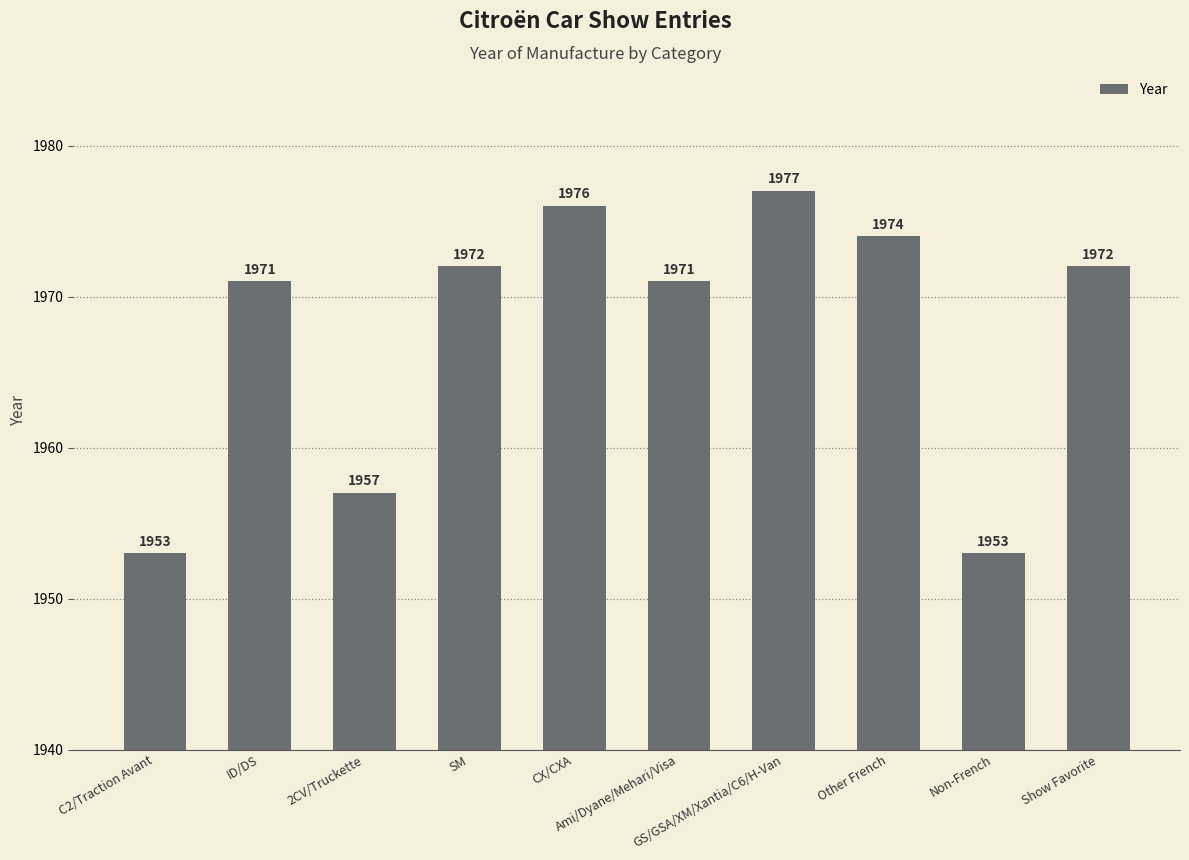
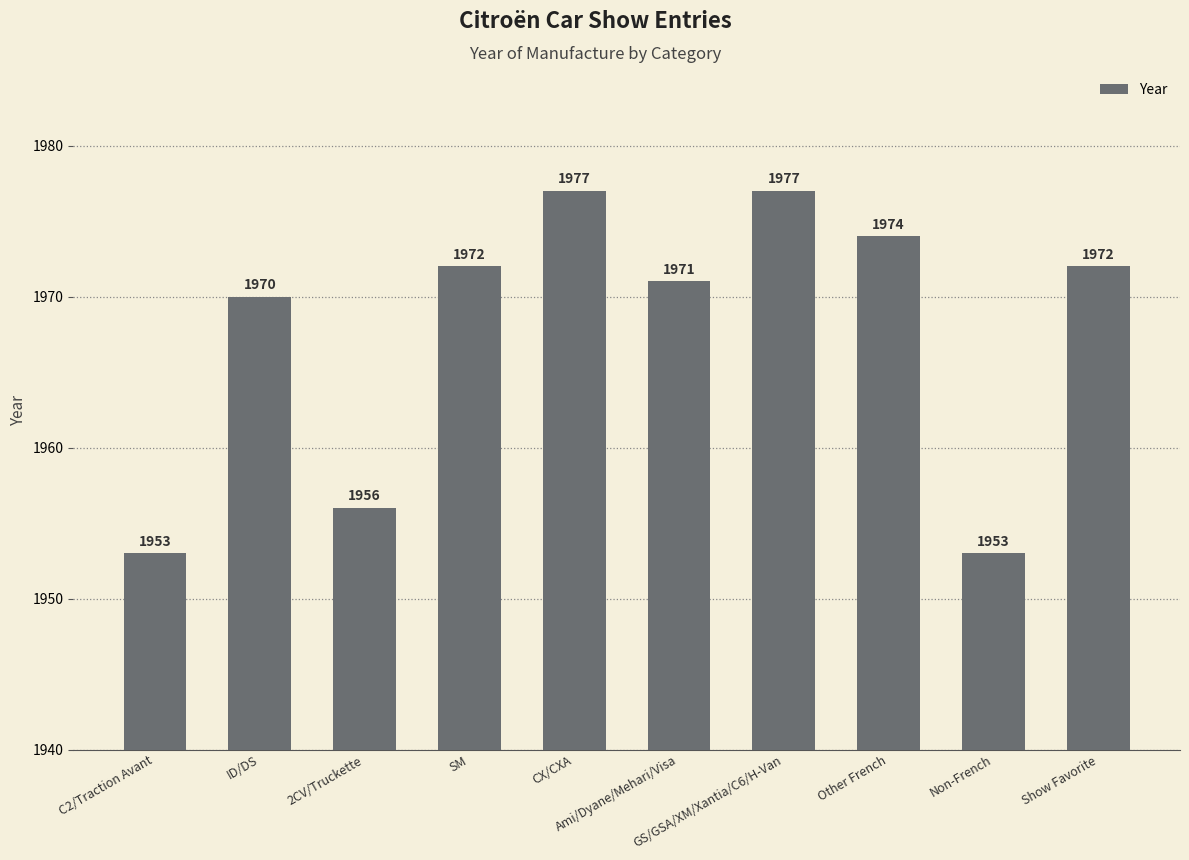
  {
    "C2/Traction Avant": 1953,
-   "ID/DS": 1971,
-   "2CV/Truckette": 1957,
+   "ID/DS": 1970,
+   "2CV/Truckette": 1956,
    "SM": 1972,
-   "CX/CXA": 1976,
+   "CX/CXA": 1977,
    "Ami/Dyane/Mehari/Visa": 1971,
    "GS/GSA/XM/Xantia/C6/H-Van": 1977,
    "Other French": 1974,
    "Non-French": 1953,
    "Show Favorite": 1972
  }
